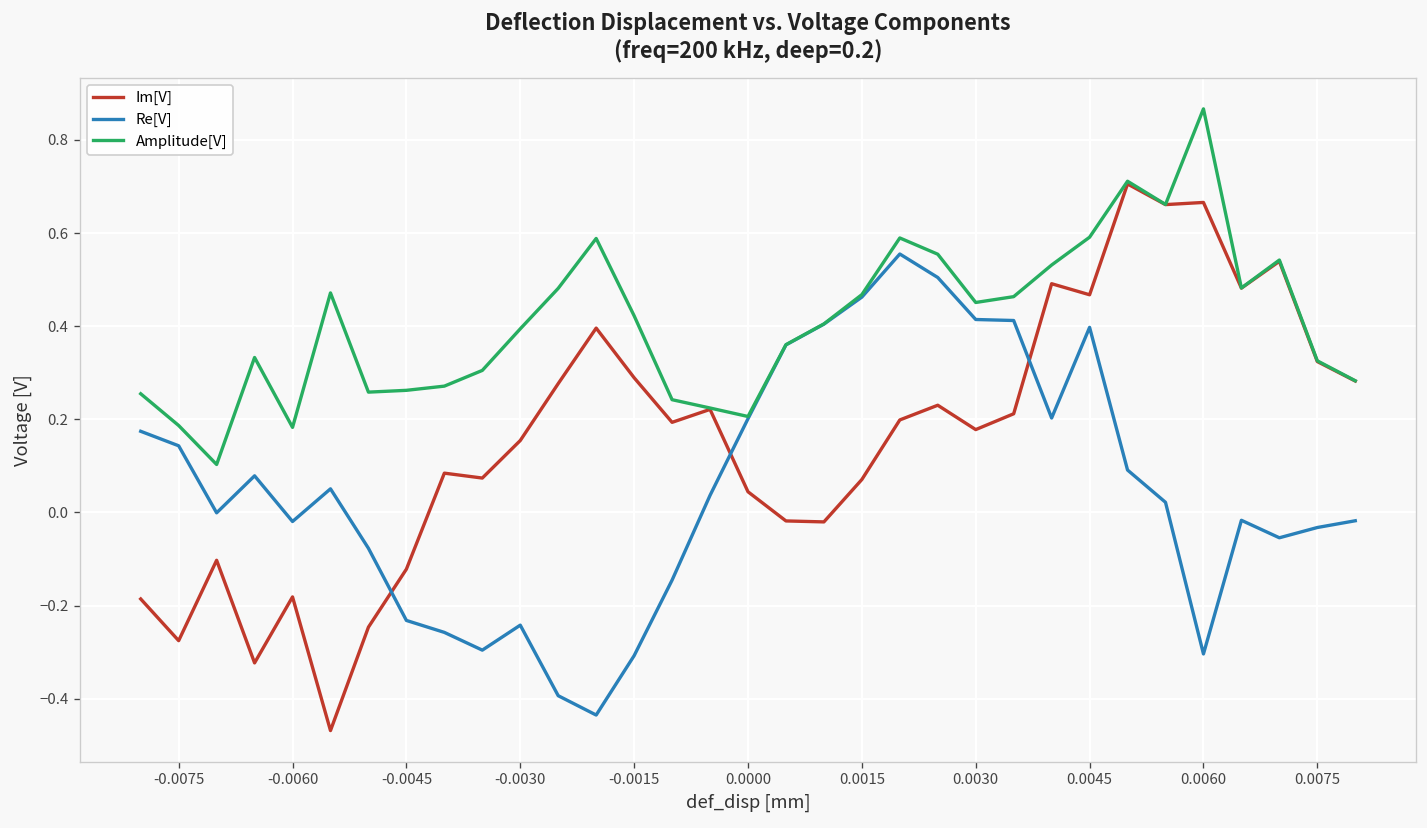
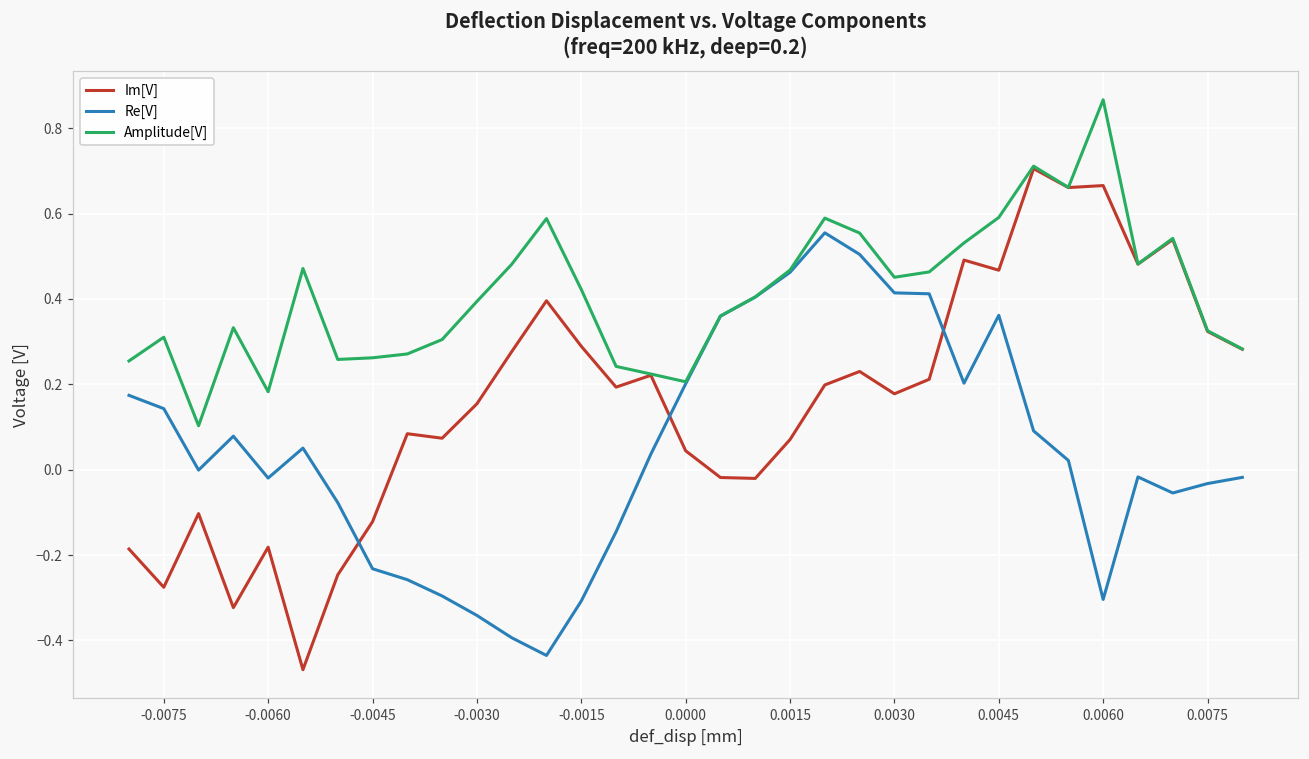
  {
    "Im[V]": {
      "-0.0075": -0.28,
      "-0.0060": -0.18,
      "-0.0045": -0.12,
      "-0.0030": 0.15,
      "-0.0015": 0.29,
      "0.0000": 0.04,
      "0.0015": 0.07,
      "0.0030": 0.18,
      "0.0045": 0.47,
      "0.0060": 0.67
    },
    "Re[V]": {
      "-0.0075": 0.14,
      "-0.0060": -0.02,
      "-0.0045": -0.23,
-     "-0.0030": -0.24,
+     "-0.0030": -0.34,
      "-0.0015": -0.31,
      "0.0030": 0.41,
-     "0.0045": 0.40,
+     "0.0045": 0.36,
      "0.0060": -0.30,
      "0.0075": -0.03
    },
    "Amplitude[V]": {
-     "-0.0075": 0.19,
+     "-0.0075": 0.31,
      "-0.0060": 0.18,
      "-0.0045": 0.26,
      "-0.0030": 0.39,
      "-0.0015": 0.42,
      "0.0030": 0.45,
      "0.0045": 0.59,
      "0.0060": 0.87
    }
  }
